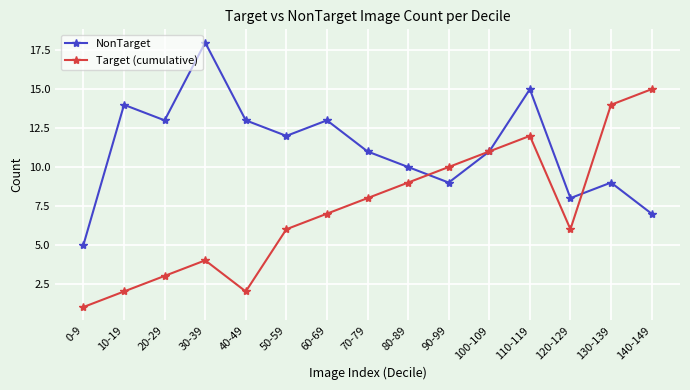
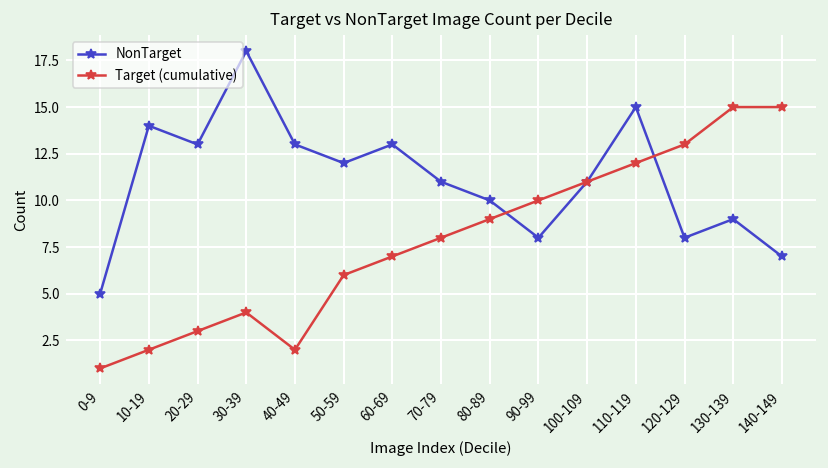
  {
    "NonTarget": {
      "0-9": 5,
      "10-19": 14,
      "20-29": 13,
      "30-39": 18,
      "40-49": 13,
      "50-59": 12,
      "60-69": 13,
      "70-79": 11,
      "80-89": 10,
-     "90-99": 9,
+     "90-99": 8,
      "110-119": 15,
      "120-129": 8,
      "130-139": 9,
      "140-149": 7
    },
    "Target (cumulative)": {
      "0-9": 1,
      "10-19": 2,
      "20-29": 3,
      "30-39": 4,
      "40-49": 2,
      "50-59": 6,
      "60-69": 7,
      "70-79": 8,
      "80-89": 9,
      "90-99": 10,
      "110-119": 12,
-     "120-129": 6,
-     "130-139": 14,
+     "120-129": 13,
+     "130-139": 15,
      "140-149": 15
    }
  }
